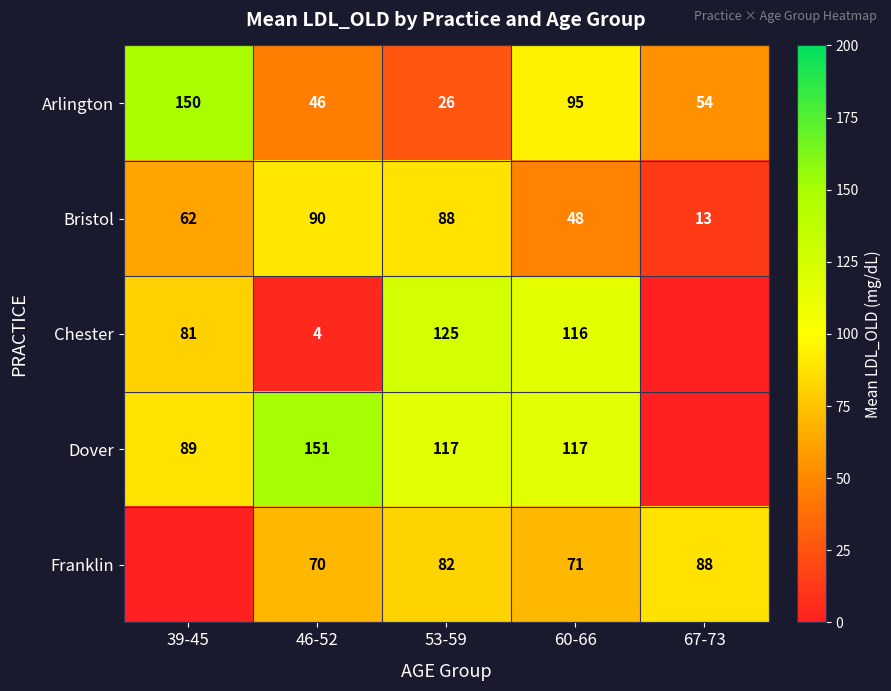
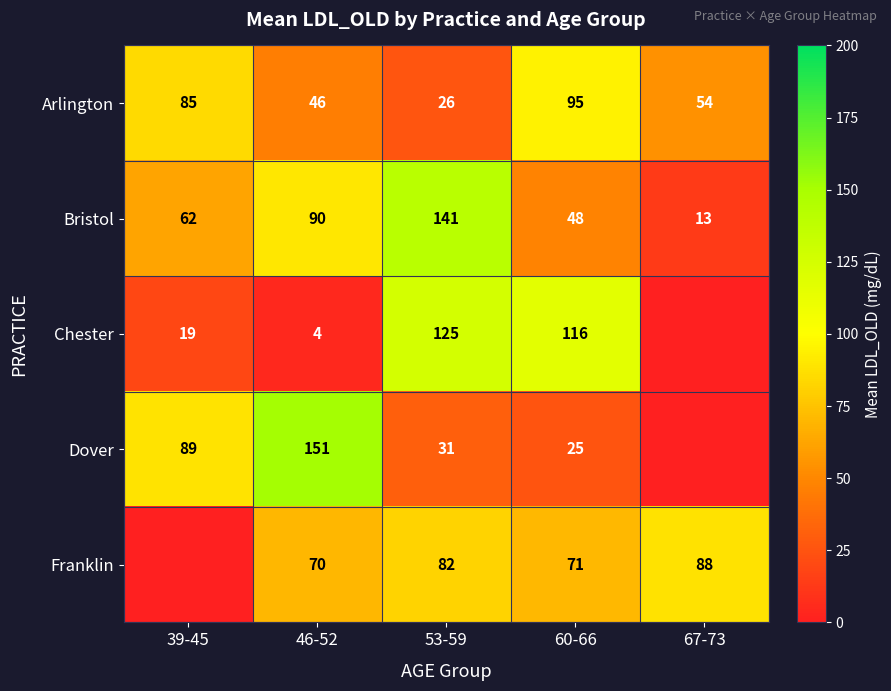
  {
    "Arlington": {
-     "39-45": 150,
+     "39-45": 85,
      "46-52": 46,
      "53-59": 26,
      "60-66": 95,
      "67-73": 54
    },
    "Bristol": {
      "39-45": 62,
      "46-52": 90,
-     "53-59": 88,
+     "53-59": 141,
      "60-66": 48,
      "67-73": 13
    },
    "Chester": {
-     "39-45": 81,
+     "39-45": 19,
      "46-52": 4,
      "53-59": 125,
      "60-66": 116
    },
    "Dover": {
      "39-45": 89,
      "46-52": 151,
-     "53-59": 117,
-     "60-66": 117
+     "53-59": 31,
+     "60-66": 25
    },
    "Franklin": {
      "46-52": 70,
      "53-59": 82,
      "60-66": 71,
      "67-73": 88
    }
  }
